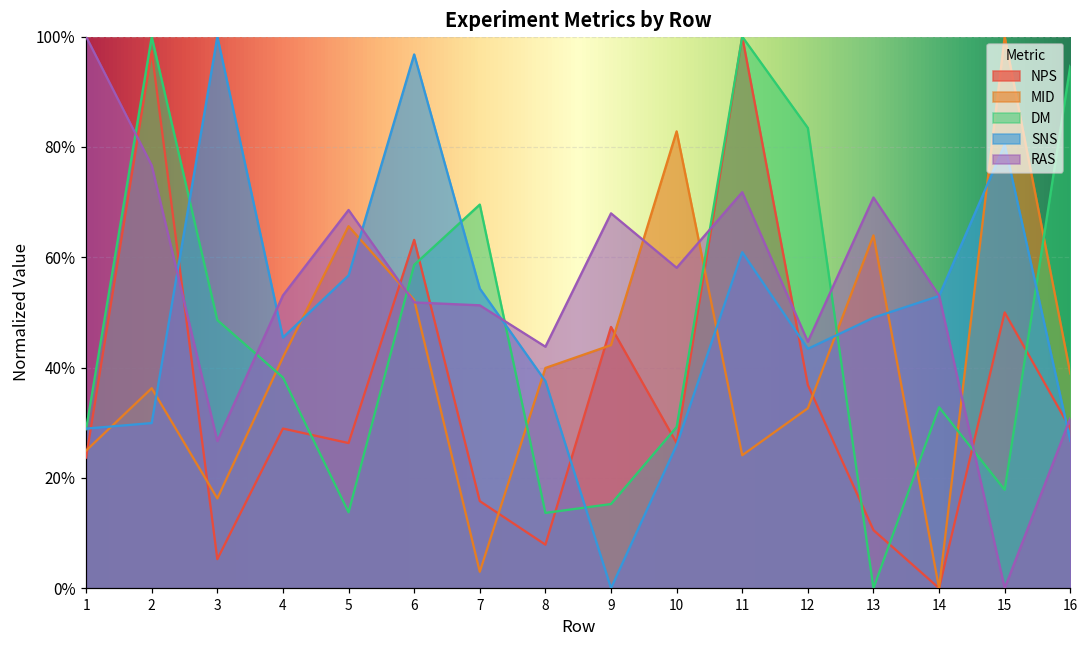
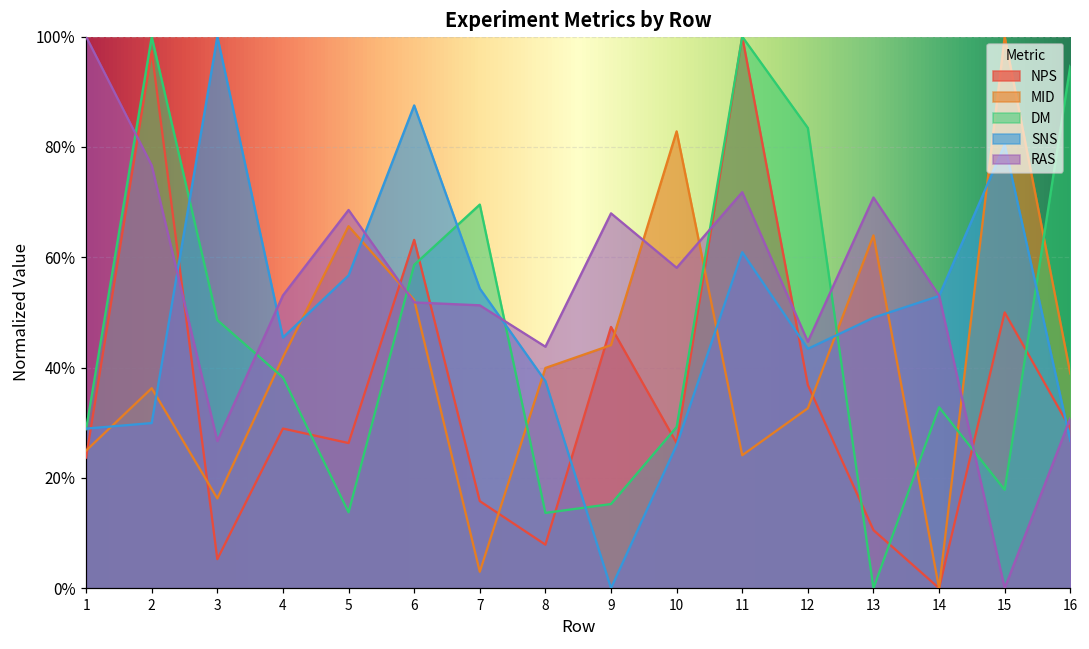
  {
    "DM": {
      "2": "100%",
      "3": "49%",
      "4": "38%",
      "5": "14%",
      "6": "59%",
      "7": "70%",
      "8": "14%",
      "9": "15%",
      "10": "29%",
      "12": "83%",
      "13": "0%",
      "14": "33%",
      "15": "18%",
      "16": "95%"
    },
    "SNS": {
      "2": "30%",
      "3": "100%",
      "4": "45%",
      "5": "57%",
-     "6": "97%",
+     "6": "88%",
      "7": "54%",
      "8": "38%",
      "9": "0%",
      "11": "61%",
      "12": "43%",
      "13": "49%",
      "16": "27%"
    },
    "RAS": {
      "1": "100%",
      "2": "77%",
      "3": "27%",
      "4": "53%",
      "5": "69%",
      "7": "51%",
      "8": "44%",
      "9": "68%",
      "10": "58%",
      "11": "72%",
      "12": "45%",
      "13": "71%",
      "15": "0%",
      "16": "31%"
    }
  }
